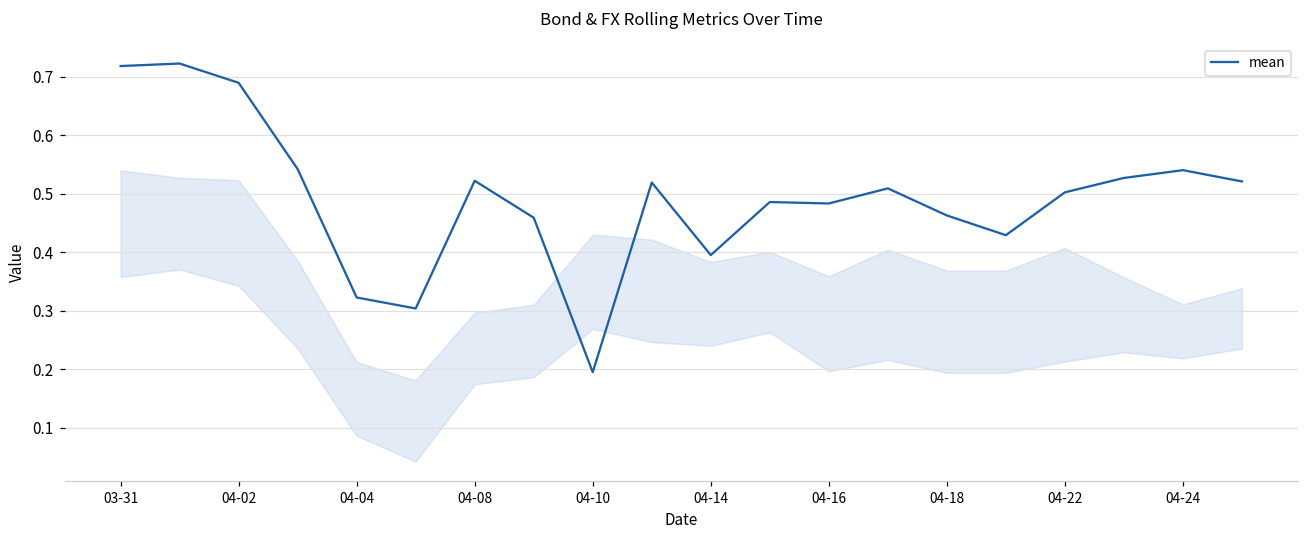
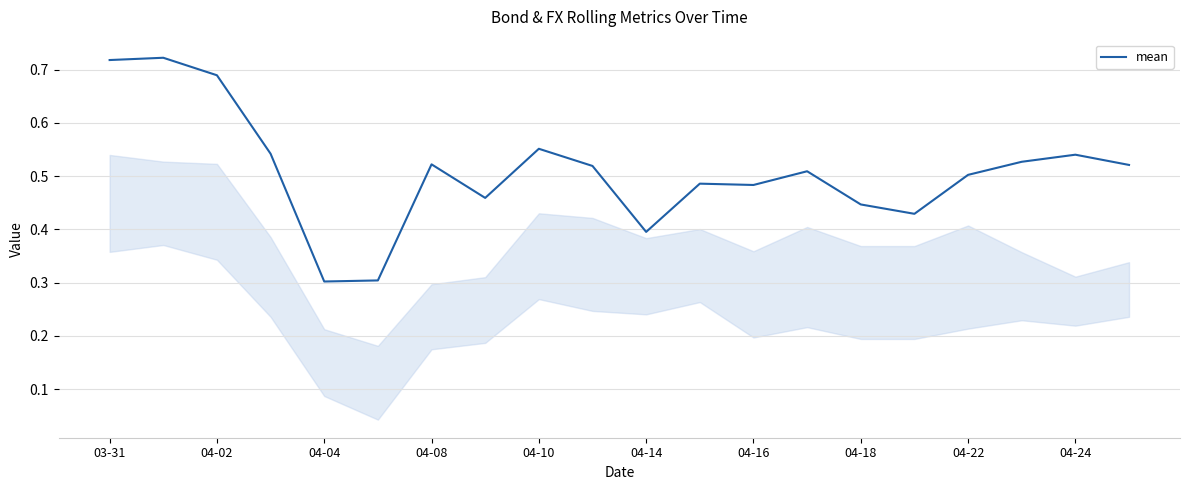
  {
    "mean": {
      "03-31": 0.72,
      "04-02": 0.69,
-     "04-04": 0.32,
+     "04-04": 0.30,
      "04-08": 0.52,
-     "04-10": 0.20,
+     "04-10": 0.55,
      "04-14": 0.40,
      "04-16": 0.48,
-     "04-18": 0.46,
+     "04-18": 0.45,
      "04-22": 0.50,
      "04-24": 0.54
    }
  }
